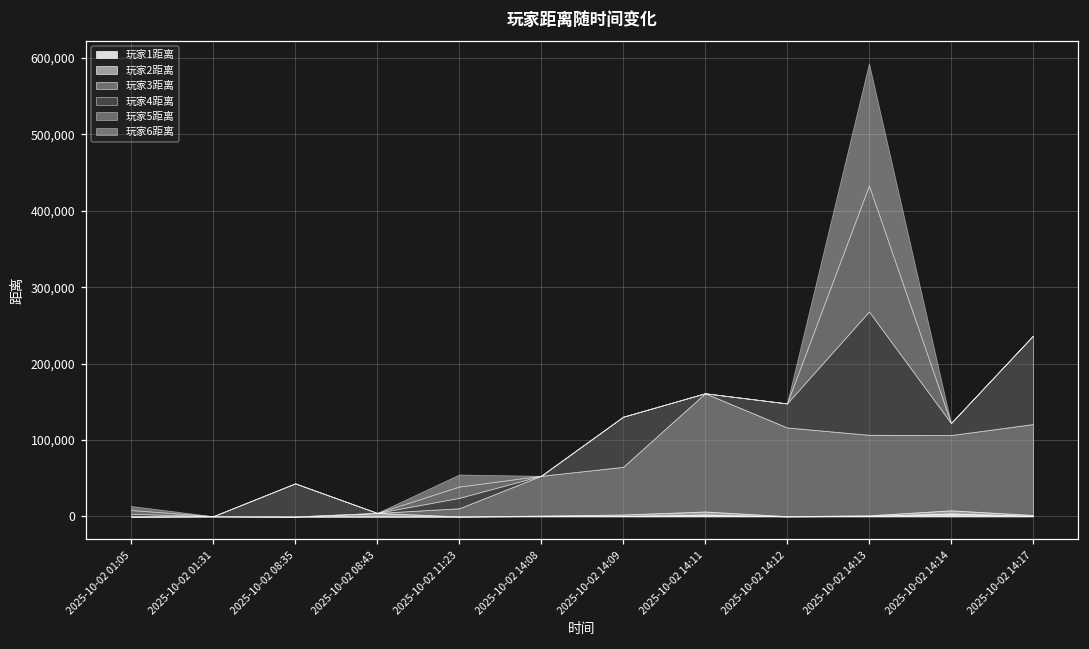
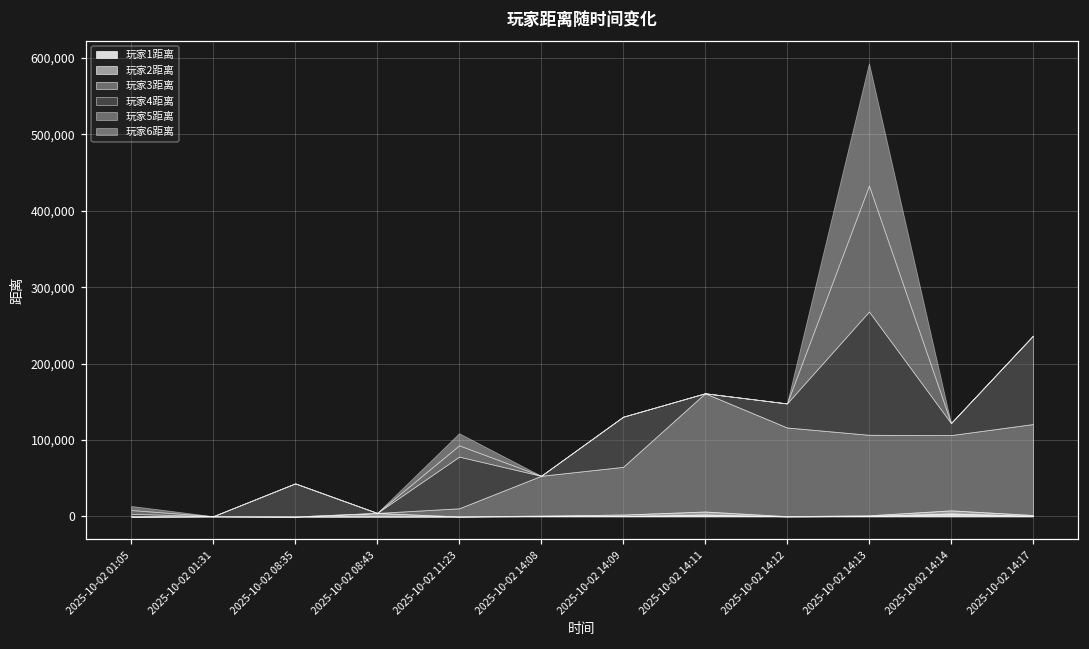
  {
    "玩家4距离": {
-     "2025-10-02 11:23": "10,000",
+     "2025-10-02 11:23": "70,000",
      "2025-10-02 14:13": "160,000"
    }
  }
